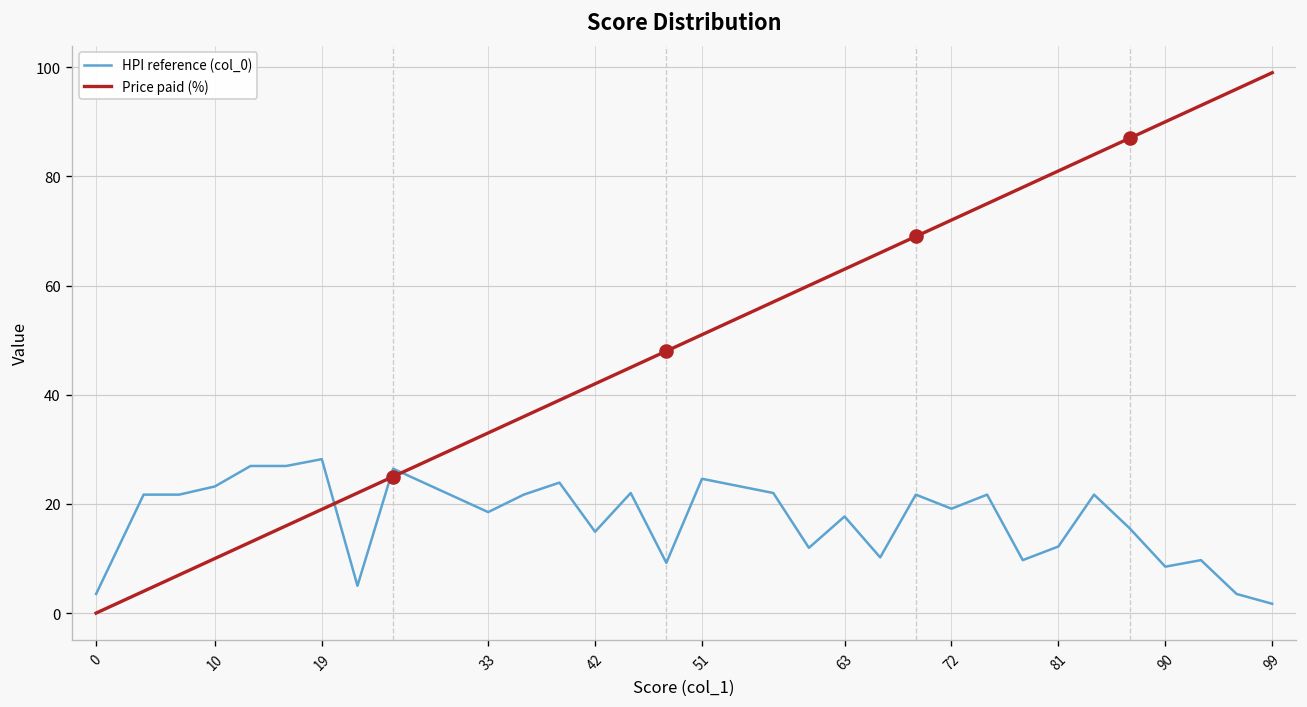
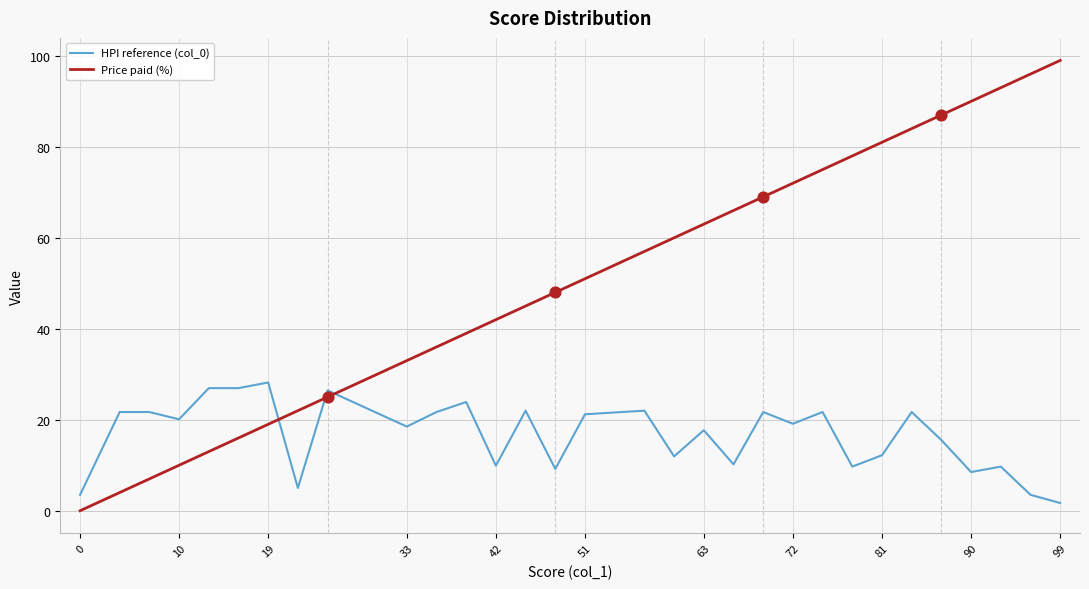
  {
    "HPI reference (col_0)": {
      "0": 4,
-     "10": 23,
+     "10": 20,
      "19": 28,
      "33": 19,
-     "42": 15,
-     "51": 25,
+     "42": 10,
+     "51": 21,
      "63": 18,
      "72": 19,
      "81": 12,
      "90": 9,
      "99": 2
    }
  }
